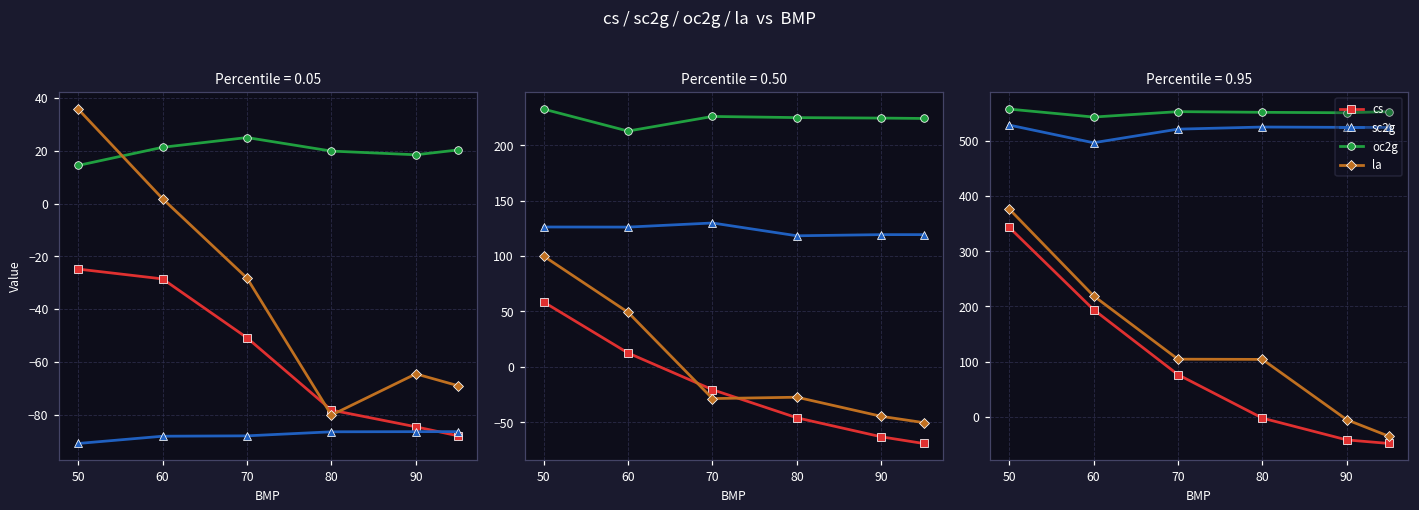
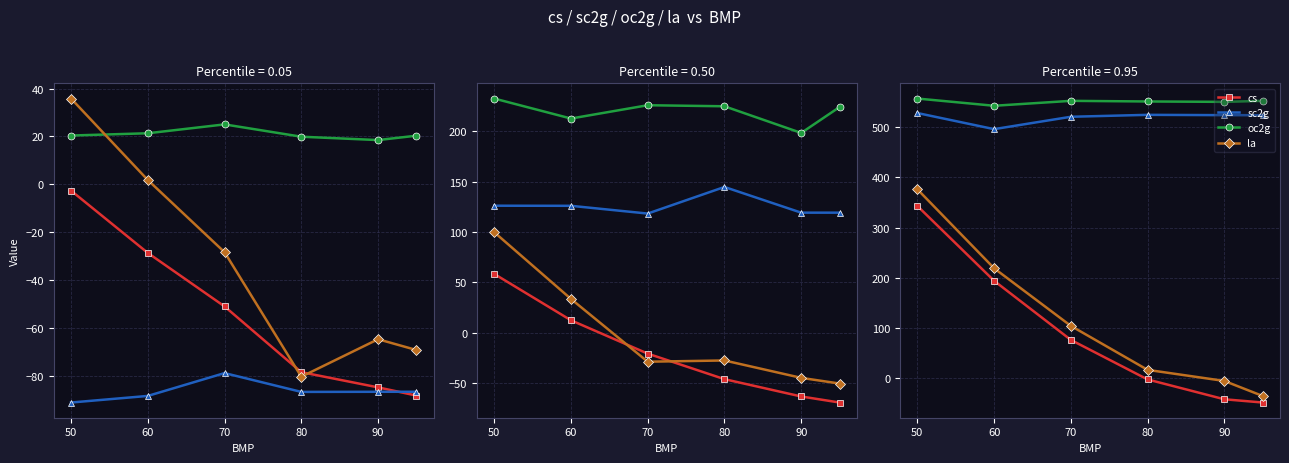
  {
    "Percentile = 0.05": {
      "cs": {
-       "50": -25,
+       "50": -3,
        "60": -29,
        "70": -51,
        "80": -78,
        "90": -85
      },
      "sc2g": {
        "50": -91,
        "60": -88,
-       "70": -88,
+       "70": -79,
        "80": -87,
        "90": -87
      },
      "oc2g": {
-       "50": 14,
+       "50": 20,
        "60": 21,
        "70": 25,
        "80": 20,
        "90": 18
      },
      "la": {
        "50": 36,
        "60": 2,
        "70": -28,
        "80": -80,
        "90": -65
      }
    },
    "Percentile = 0.50": {
      "cs": {
        "50": 58,
        "60": 12,
        "70": -21,
        "80": -46,
        "90": -63
      },
      "sc2g": {
        "50": 126,
        "60": 126,
-       "70": 130,
-       "80": 118,
+       "70": 118,
+       "80": 145,
        "90": 119
      },
      "oc2g": {
        "50": 233,
        "60": 213,
        "70": 226,
        "80": 225,
-       "90": 224
+       "90": 198
      },
      "la": {
        "50": 100,
-       "60": 49,
+       "60": 34,
        "70": -29,
        "80": -28,
        "90": -45
      }
    },
    "Percentile = 0.95": {
      "cs": {
        "50": 340,
        "60": 190,
        "70": 80,
        "80": 0,
        "90": -40
      },
      "sc2g": {
        "50": 530,
        "60": 500,
        "70": 520,
        "80": 520
      },
      "oc2g": {
        "50": 560,
        "60": 540,
        "70": 550,
        "80": 550
      },
      "la": {
        "50": 380,
        "60": 220,
        "70": 100,
-       "80": 100,
+       "80": 20,
        "90": -10
      }
    }
  }
